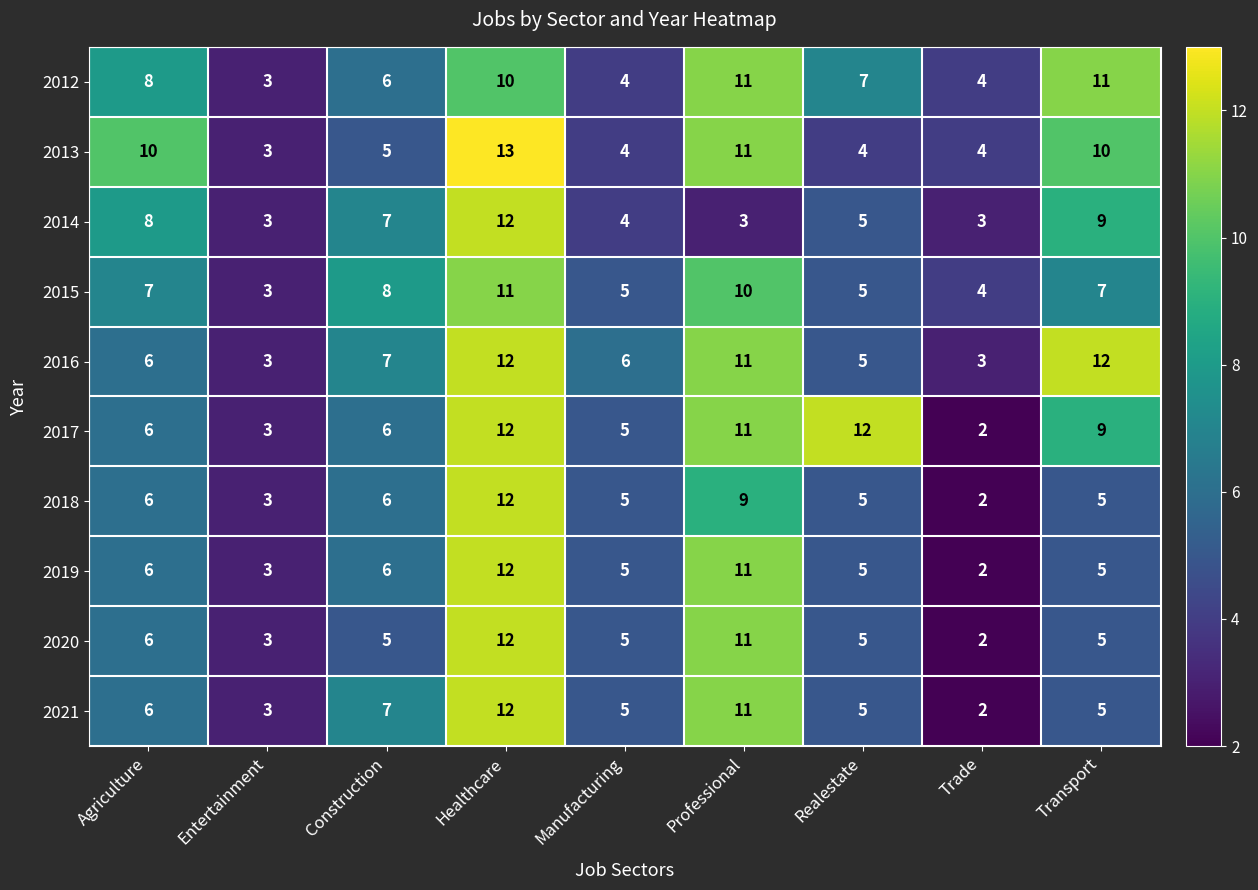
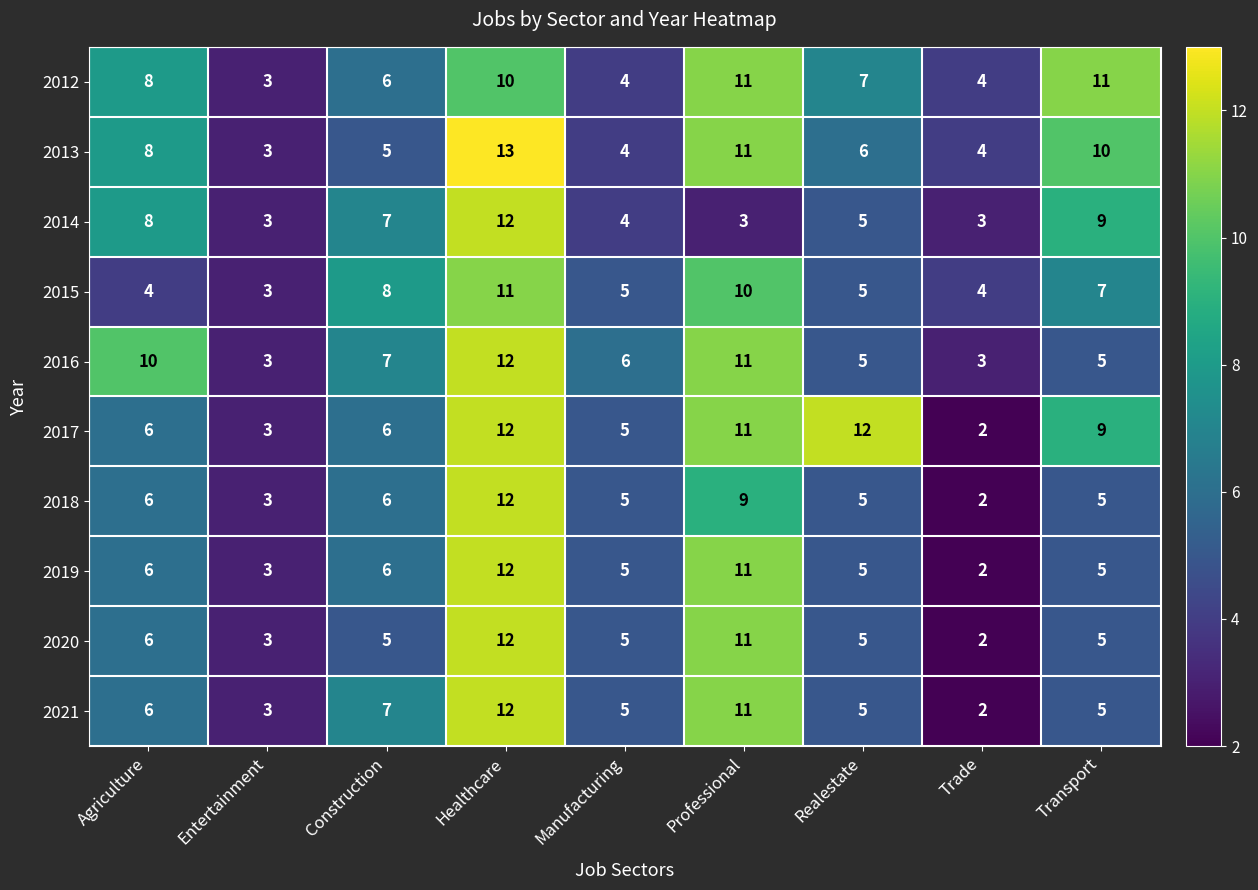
  {
    "2012": {
      "Agriculture": 8,
      "Entertainment": 3,
      "Construction": 6,
      "Healthcare": 10,
      "Manufacturing": 4,
      "Professional": 11,
      "Realestate": 7,
      "Trade": 4,
      "Transport": 11
    },
    "2013": {
-     "Agriculture": 10,
+     "Agriculture": 8,
      "Entertainment": 3,
      "Construction": 5,
      "Healthcare": 13,
      "Manufacturing": 4,
      "Professional": 11,
-     "Realestate": 4,
+     "Realestate": 6,
      "Trade": 4,
      "Transport": 10
    },
    "2014": {
      "Agriculture": 8,
      "Entertainment": 3,
      "Construction": 7,
      "Healthcare": 12,
      "Manufacturing": 4,
      "Professional": 3,
      "Realestate": 5,
      "Trade": 3,
      "Transport": 9
    },
    "2015": {
-     "Agriculture": 7,
+     "Agriculture": 4,
      "Entertainment": 3,
      "Construction": 8,
      "Healthcare": 11,
      "Manufacturing": 5,
      "Professional": 10,
      "Realestate": 5,
      "Trade": 4,
      "Transport": 7
    },
    "2016": {
-     "Agriculture": 6,
+     "Agriculture": 10,
      "Entertainment": 3,
      "Construction": 7,
      "Healthcare": 12,
      "Manufacturing": 6,
      "Professional": 11,
      "Realestate": 5,
      "Trade": 3,
-     "Transport": 12
+     "Transport": 5
    },
    "2017": {
      "Agriculture": 6,
      "Entertainment": 3,
      "Construction": 6,
      "Healthcare": 12,
      "Manufacturing": 5,
      "Professional": 11,
      "Realestate": 12,
      "Trade": 2,
      "Transport": 9
    },
    "2018": {
      "Agriculture": 6,
      "Entertainment": 3,
      "Construction": 6,
      "Healthcare": 12,
      "Manufacturing": 5,
      "Professional": 9,
      "Realestate": 5,
      "Trade": 2,
      "Transport": 5
    },
    "2019": {
      "Agriculture": 6,
      "Entertainment": 3,
      "Construction": 6,
      "Healthcare": 12,
      "Manufacturing": 5,
      "Professional": 11,
      "Realestate": 5,
      "Trade": 2,
      "Transport": 5
    },
    "2020": {
      "Agriculture": 6,
      "Entertainment": 3,
      "Construction": 5,
      "Healthcare": 12,
      "Manufacturing": 5,
      "Professional": 11,
      "Realestate": 5,
      "Trade": 2,
      "Transport": 5
    },
    "2021": {
      "Agriculture": 6,
      "Entertainment": 3,
      "Construction": 7,
      "Healthcare": 12,
      "Manufacturing": 5,
      "Professional": 11,
      "Realestate": 5,
      "Trade": 2,
      "Transport": 5
    }
  }
